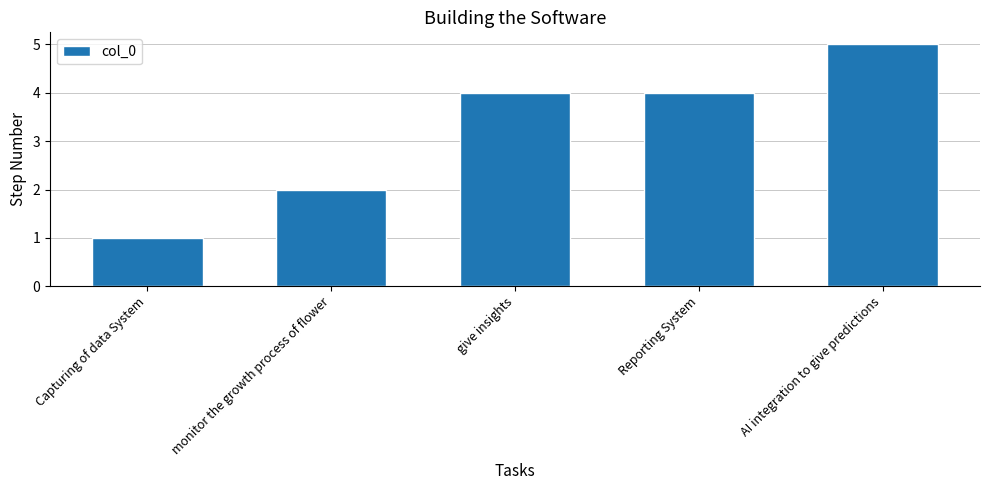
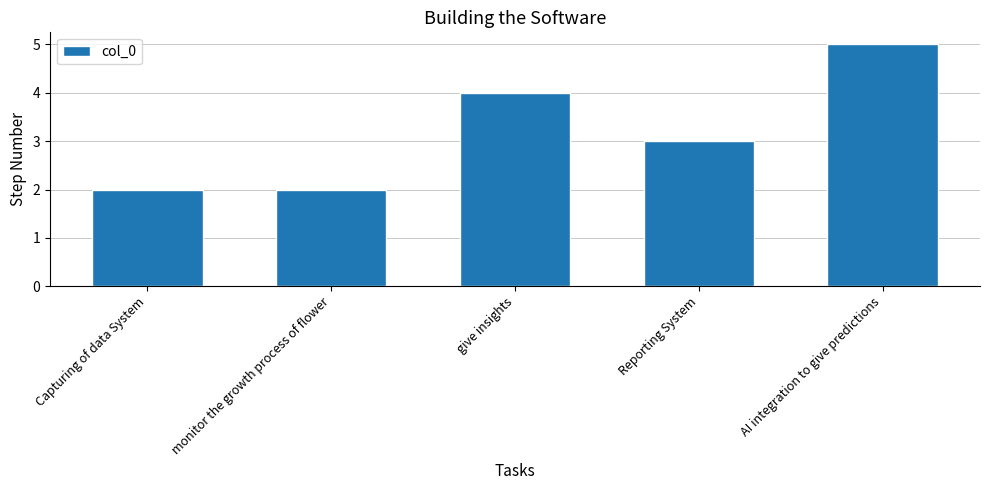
  {
-   "Capturing of data System": 1,
+   "Capturing of data System": 2,
    "monitor the growth process of flower": 2,
    "give insights": 4,
-   "Reporting System": 4,
+   "Reporting System": 3,
    "AI integration to give predictions": 5
  }
